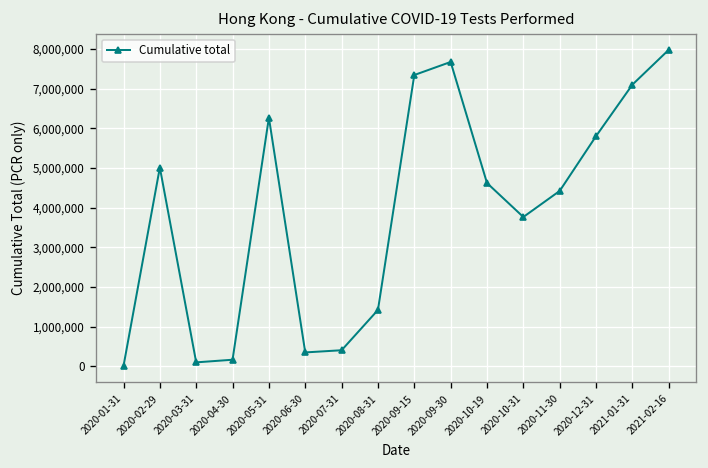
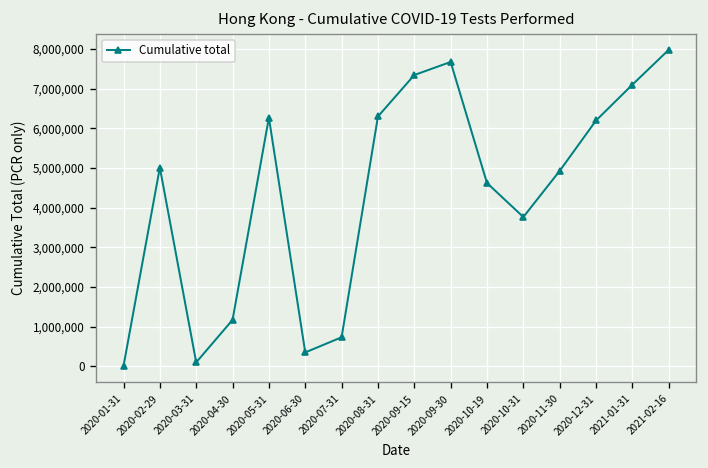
  {
    "2020-01-31": "0",
    "2020-02-29": "5,000,000",
    "2020-03-31": "100,000",
-   "2020-04-30": "200,000",
+   "2020-04-30": "1,200,000",
    "2020-05-31": "6,300,000",
    "2020-06-30": "300,000",
-   "2020-07-31": "400,000",
-   "2020-08-31": "1,400,000",
+   "2020-07-31": "700,000",
+   "2020-08-31": "6,300,000",
    "2020-09-15": "7,300,000",
    "2020-09-30": "7,700,000",
    "2020-10-19": "4,600,000",
    "2020-10-31": "3,800,000",
-   "2020-11-30": "4,400,000",
-   "2020-12-31": "5,800,000",
+   "2020-11-30": "4,900,000",
+   "2020-12-31": "6,200,000",
    "2021-01-31": "7,100,000",
    "2021-02-16": "8,000,000"
  }
